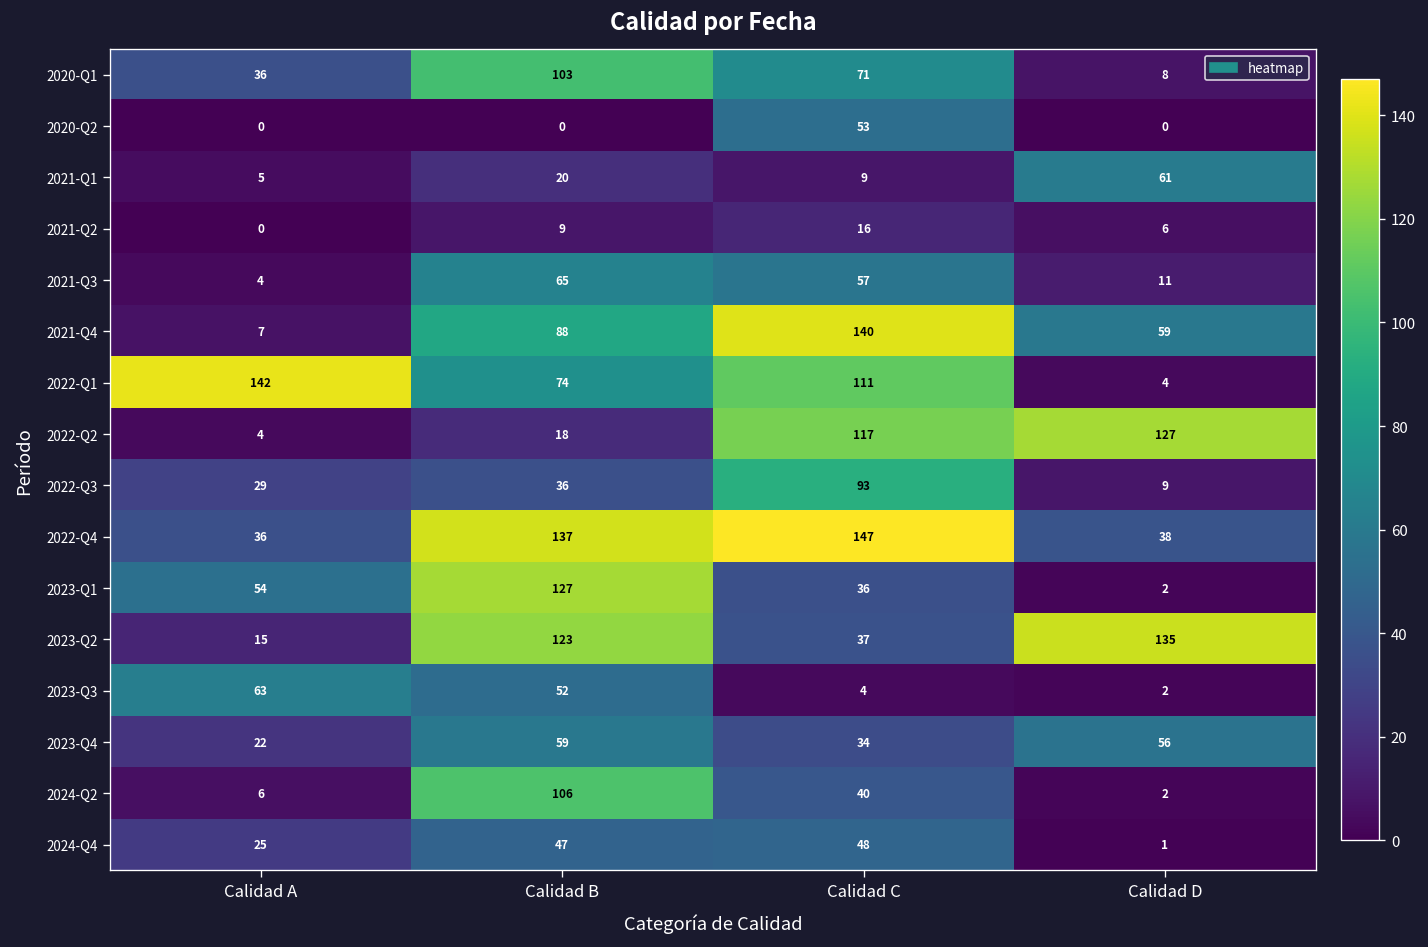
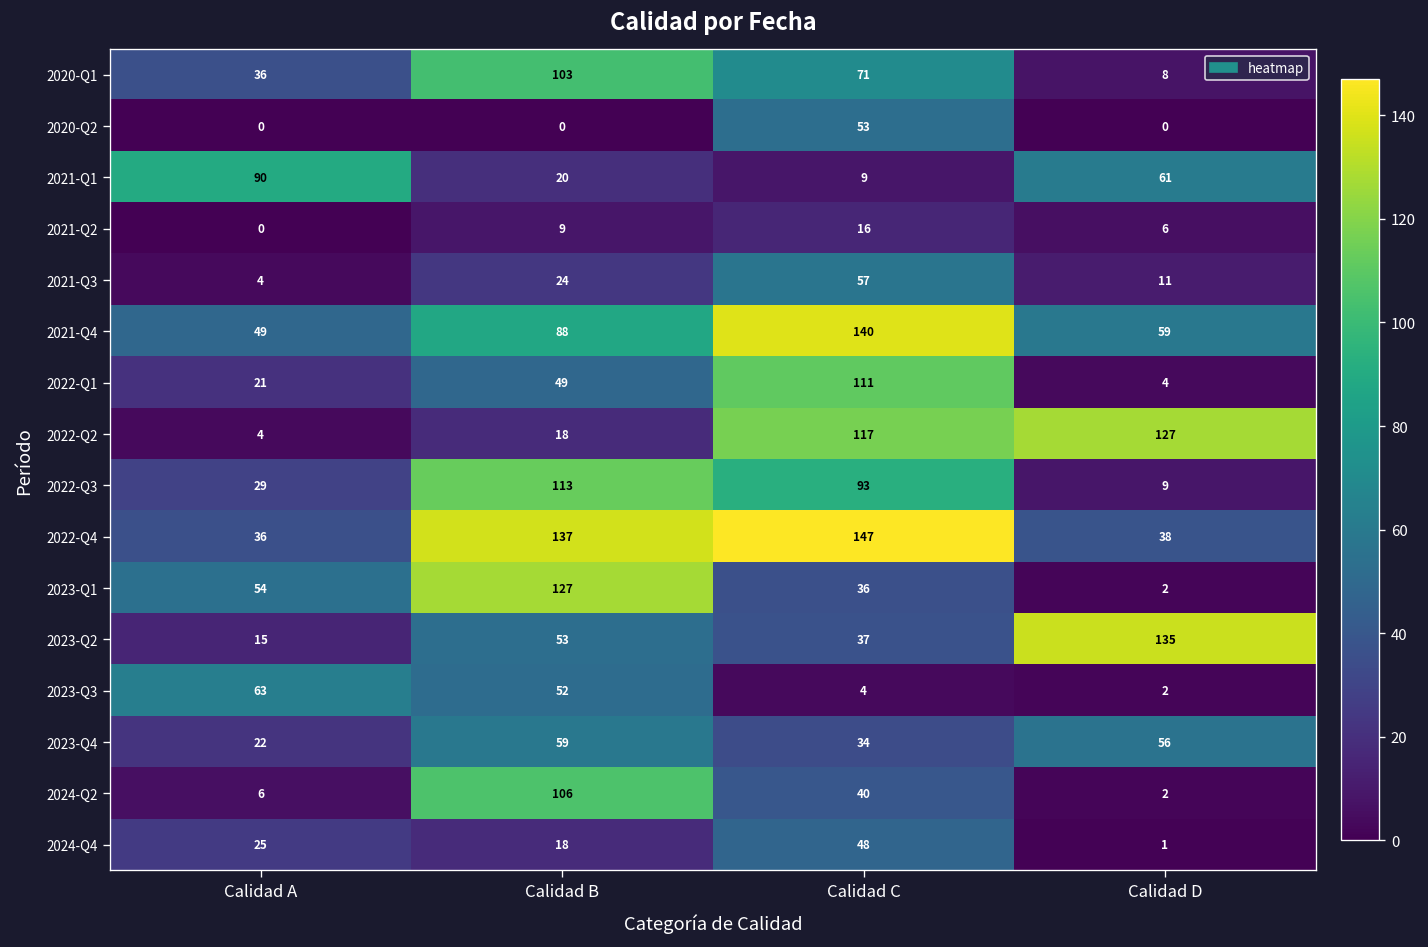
  {
    "2020-Q1": {
      "Calidad A": 36,
      "Calidad B": 103,
      "Calidad C": 71,
      "Calidad D": 8
    },
    "2020-Q2": {
      "Calidad A": 0,
      "Calidad B": 0,
      "Calidad C": 53,
      "Calidad D": 0
    },
    "2021-Q1": {
-     "Calidad A": 5,
+     "Calidad A": 90,
      "Calidad B": 20,
      "Calidad C": 9,
      "Calidad D": 61
    },
    "2021-Q2": {
      "Calidad A": 0,
      "Calidad B": 9,
      "Calidad C": 16,
      "Calidad D": 6
    },
    "2021-Q3": {
      "Calidad A": 4,
-     "Calidad B": 65,
+     "Calidad B": 24,
      "Calidad C": 57,
      "Calidad D": 11
    },
    "2021-Q4": {
-     "Calidad A": 7,
+     "Calidad A": 49,
      "Calidad B": 88,
      "Calidad C": 140,
      "Calidad D": 59
    },
    "2022-Q1": {
-     "Calidad A": 142,
-     "Calidad B": 74,
+     "Calidad A": 21,
+     "Calidad B": 49,
      "Calidad C": 111,
      "Calidad D": 4
    },
    "2022-Q2": {
      "Calidad A": 4,
      "Calidad B": 18,
      "Calidad C": 117,
      "Calidad D": 127
    },
    "2022-Q3": {
      "Calidad A": 29,
-     "Calidad B": 36,
+     "Calidad B": 113,
      "Calidad C": 93,
      "Calidad D": 9
    },
    "2022-Q4": {
      "Calidad A": 36,
      "Calidad B": 137,
      "Calidad C": 147,
      "Calidad D": 38
    },
    "2023-Q1": {
      "Calidad A": 54,
      "Calidad B": 127,
      "Calidad C": 36,
      "Calidad D": 2
    },
    "2023-Q2": {
      "Calidad A": 15,
-     "Calidad B": 123,
+     "Calidad B": 53,
      "Calidad C": 37,
      "Calidad D": 135
    },
    "2023-Q3": {
      "Calidad A": 63,
      "Calidad B": 52,
      "Calidad C": 4,
      "Calidad D": 2
    },
    "2023-Q4": {
      "Calidad A": 22,
      "Calidad B": 59,
      "Calidad C": 34,
      "Calidad D": 56
    },
    "2024-Q2": {
      "Calidad A": 6,
      "Calidad B": 106,
      "Calidad C": 40,
      "Calidad D": 2
    },
    "2024-Q4": {
      "Calidad A": 25,
-     "Calidad B": 47,
+     "Calidad B": 18,
      "Calidad C": 48,
      "Calidad D": 1
    }
  }
